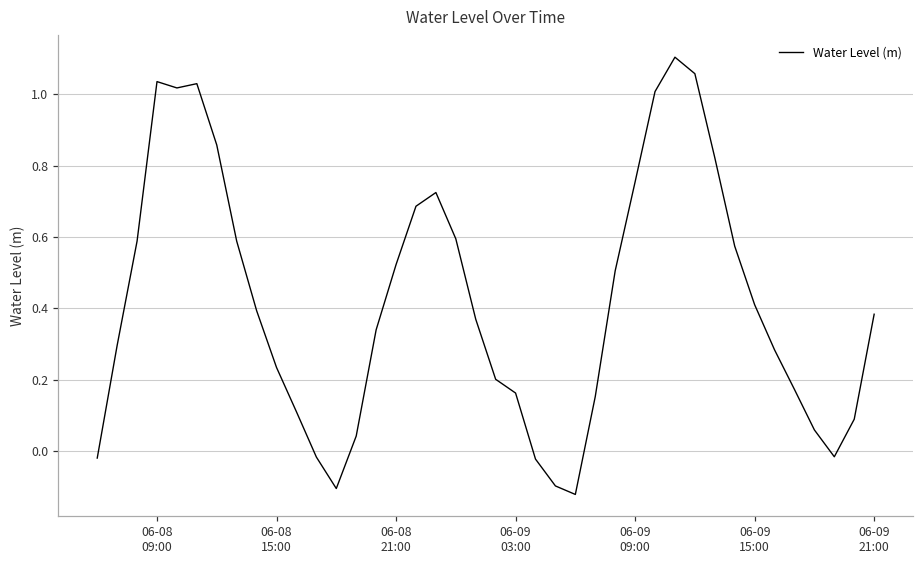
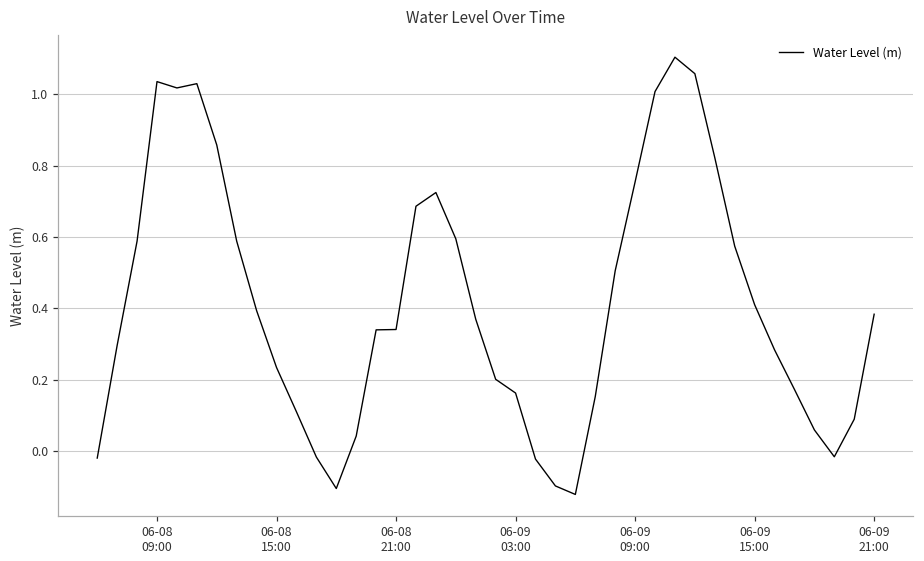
  {
    "06-08 09:00": 1.04,
    "06-08 15:00": 0.23,
-   "06-08 21:00": 0.52,
+   "06-08 21:00": 0.34,
    "06-09 03:00": 0.16,
    "06-09 09:00": 0.75,
    "06-09 15:00": 0.41,
    "06-09 21:00": 0.38
  }
